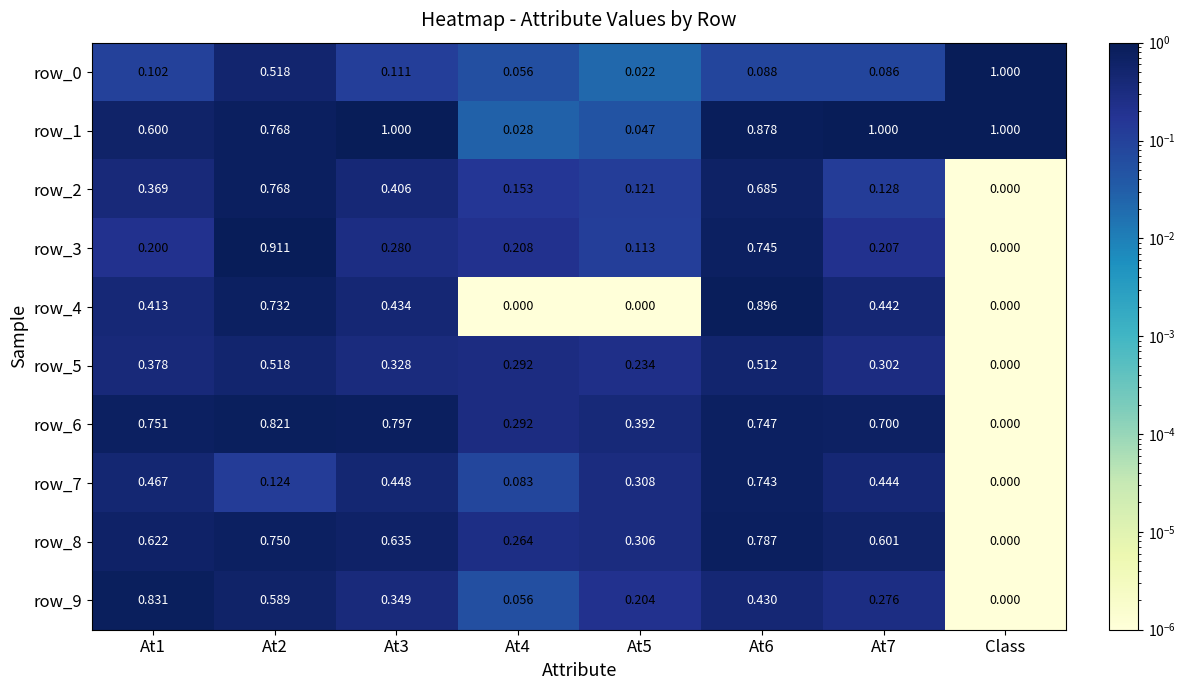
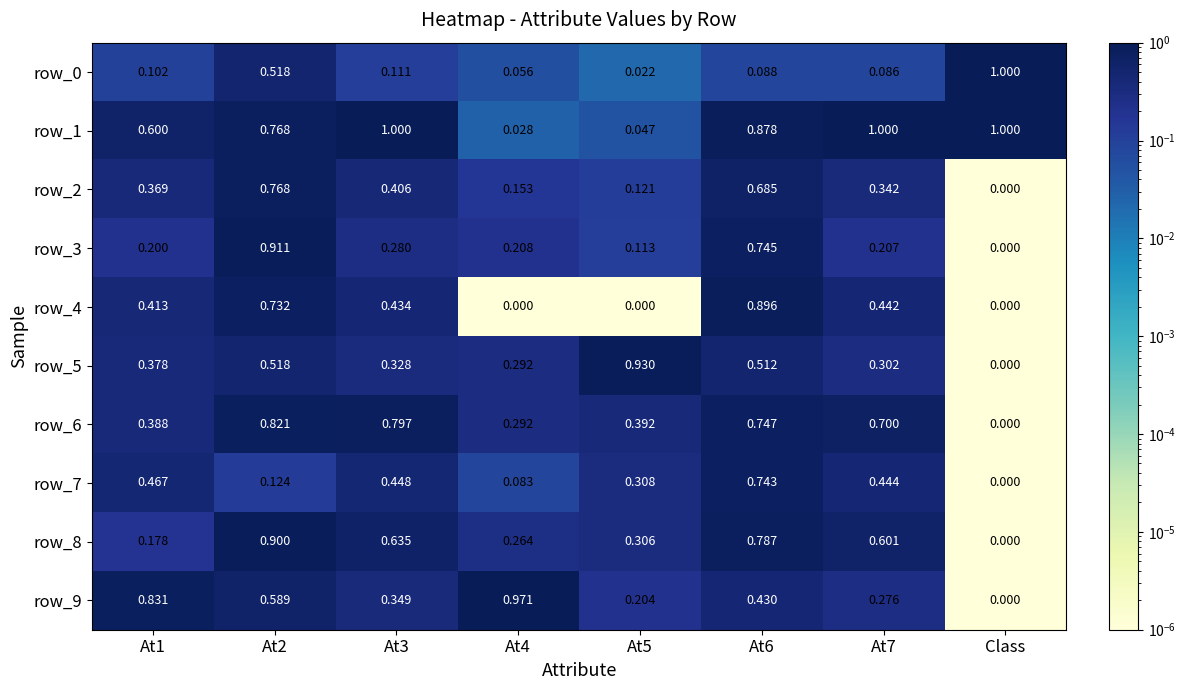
  {
    "row_0": {
      "At1": 0.102,
      "At2": 0.518,
      "At3": 0.111,
      "At4": 0.056,
      "At5": 0.022,
      "At6": 0.088,
      "At7": 0.086,
      "Class": 1.000
    },
    "row_1": {
      "At1": 0.600,
      "At2": 0.768,
      "At3": 1.000,
      "At4": 0.028,
      "At5": 0.047,
      "At6": 0.878,
      "At7": 1.000,
      "Class": 1.000
    },
    "row_2": {
      "At1": 0.369,
      "At2": 0.768,
      "At3": 0.406,
      "At4": 0.153,
      "At5": 0.121,
      "At6": 0.685,
-     "At7": 0.128,
+     "At7": 0.342,
      "Class": 0.000
    },
    "row_3": {
      "At1": 0.200,
      "At2": 0.911,
      "At3": 0.280,
      "At4": 0.208,
      "At5": 0.113,
      "At6": 0.745,
      "At7": 0.207,
      "Class": 0.000
    },
    "row_4": {
      "At1": 0.413,
      "At2": 0.732,
      "At3": 0.434,
      "At4": 0.000,
      "At5": 0.000,
      "At6": 0.896,
      "At7": 0.442,
      "Class": 0.000
    },
    "row_5": {
      "At1": 0.378,
      "At2": 0.518,
      "At3": 0.328,
      "At4": 0.292,
-     "At5": 0.234,
+     "At5": 0.930,
      "At6": 0.512,
      "At7": 0.302,
      "Class": 0.000
    },
    "row_6": {
-     "At1": 0.751,
+     "At1": 0.388,
      "At2": 0.821,
      "At3": 0.797,
      "At4": 0.292,
      "At5": 0.392,
      "At6": 0.747,
      "At7": 0.700,
      "Class": 0.000
    },
    "row_7": {
      "At1": 0.467,
      "At2": 0.124,
      "At3": 0.448,
      "At4": 0.083,
      "At5": 0.308,
      "At6": 0.743,
      "At7": 0.444,
      "Class": 0.000
    },
    "row_8": {
-     "At1": 0.622,
-     "At2": 0.750,
+     "At1": 0.178,
+     "At2": 0.900,
      "At3": 0.635,
      "At4": 0.264,
      "At5": 0.306,
      "At6": 0.787,
      "At7": 0.601,
      "Class": 0.000
    },
    "row_9": {
      "At1": 0.831,
      "At2": 0.589,
      "At3": 0.349,
-     "At4": 0.056,
+     "At4": 0.971,
      "At5": 0.204,
      "At6": 0.430,
      "At7": 0.276,
      "Class": 0.000
    }
  }
